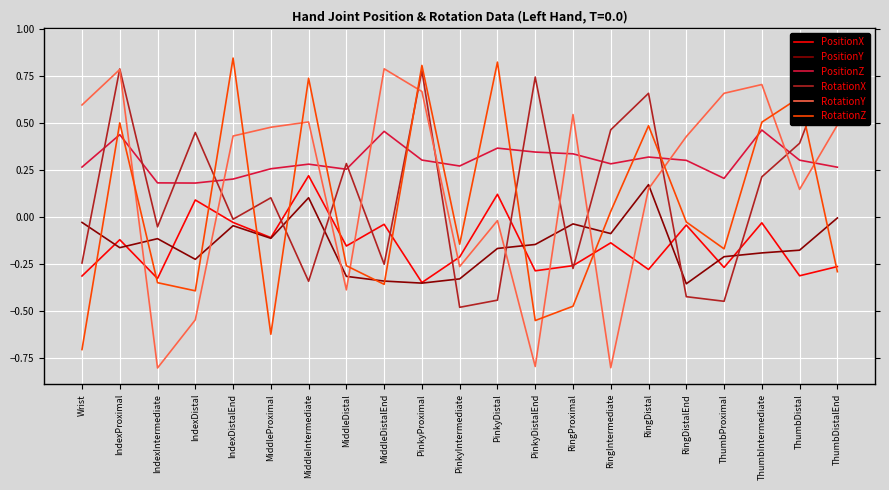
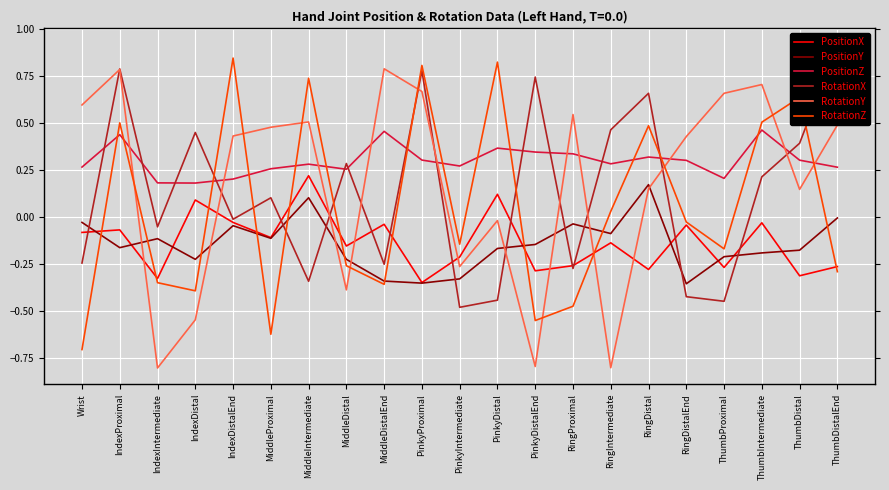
  {
    "PositionX": {
-     "Wrist": -0.31,
-     "IndexProximal": -0.12,
+     "Wrist": -0.08,
+     "IndexProximal": -0.07,
      "IndexIntermediate": -0.33,
      "IndexDistal": 0.09,
      "IndexDistalEnd": -0.03,
      "MiddleIntermediate": 0.22,
      "MiddleDistal": -0.15,
      "MiddleDistalEnd": -0.04,
      "PinkyIntermediate": -0.21,
      "PinkyDistal": 0.12,
      "PinkyDistalEnd": -0.29,
      "RingProximal": -0.26,
      "RingIntermediate": -0.14,
      "RingDistal": -0.28,
      "RingDistalEnd": -0.04,
      "ThumbProximal": -0.27,
      "ThumbIntermediate": -0.03,
      "ThumbDistal": -0.31,
      "ThumbDistalEnd": -0.26
    },
    "PositionY": {
      "Wrist": -0.03,
      "IndexProximal": -0.16,
      "IndexIntermediate": -0.12,
      "IndexDistal": -0.23,
      "IndexDistalEnd": -0.05,
      "MiddleIntermediate": 0.10,
-     "MiddleDistal": -0.32,
+     "MiddleDistal": -0.23,
      "MiddleDistalEnd": -0.34,
      "PinkyIntermediate": -0.33,
      "PinkyDistal": -0.17,
      "PinkyDistalEnd": -0.15,
      "RingProximal": -0.04,
      "RingIntermediate": -0.09,
      "RingDistal": 0.17,
      "RingDistalEnd": -0.36,
      "ThumbProximal": -0.21,
      "ThumbIntermediate": -0.19,
      "ThumbDistal": -0.18,
      "ThumbDistalEnd": -0.01
    },
    "RotationY": {
      "Wrist": 0.60,
      "IndexIntermediate": -0.80,
      "IndexDistal": -0.55,
      "IndexDistalEnd": 0.43,
      "MiddleProximal": 0.48,
      "MiddleIntermediate": 0.51,
      "MiddleDistal": -0.39,
      "MiddleDistalEnd": 0.79,
      "PinkyProximal": 0.67,
      "PinkyIntermediate": -0.26,
      "PinkyDistal": -0.02,
      "PinkyDistalEnd": -0.79,
      "RingProximal": 0.54,
      "RingIntermediate": -0.80,
      "RingDistal": 0.15,
      "RingDistalEnd": 0.43,
      "ThumbProximal": 0.66,
      "ThumbIntermediate": 0.70,
      "ThumbDistal": 0.15
    },
    "RotationZ": {
      "Wrist": -0.70,
      "IndexProximal": 0.50,
      "IndexIntermediate": -0.35,
      "IndexDistal": -0.39,
      "IndexDistalEnd": 0.84,
      "MiddleProximal": -0.62,
      "MiddleIntermediate": 0.74,
      "MiddleDistal": -0.26,
      "MiddleDistalEnd": -0.36,
      "PinkyProximal": 0.81,
      "PinkyIntermediate": -0.14,
      "PinkyDistal": 0.82,
      "PinkyDistalEnd": -0.55,
      "RingProximal": -0.47,
      "RingIntermediate": 0.03,
      "RingDistal": 0.48,
      "RingDistalEnd": -0.03,
      "ThumbProximal": -0.17,
      "ThumbIntermediate": 0.50,
      "ThumbDistalEnd": -0.29
    }
  }
